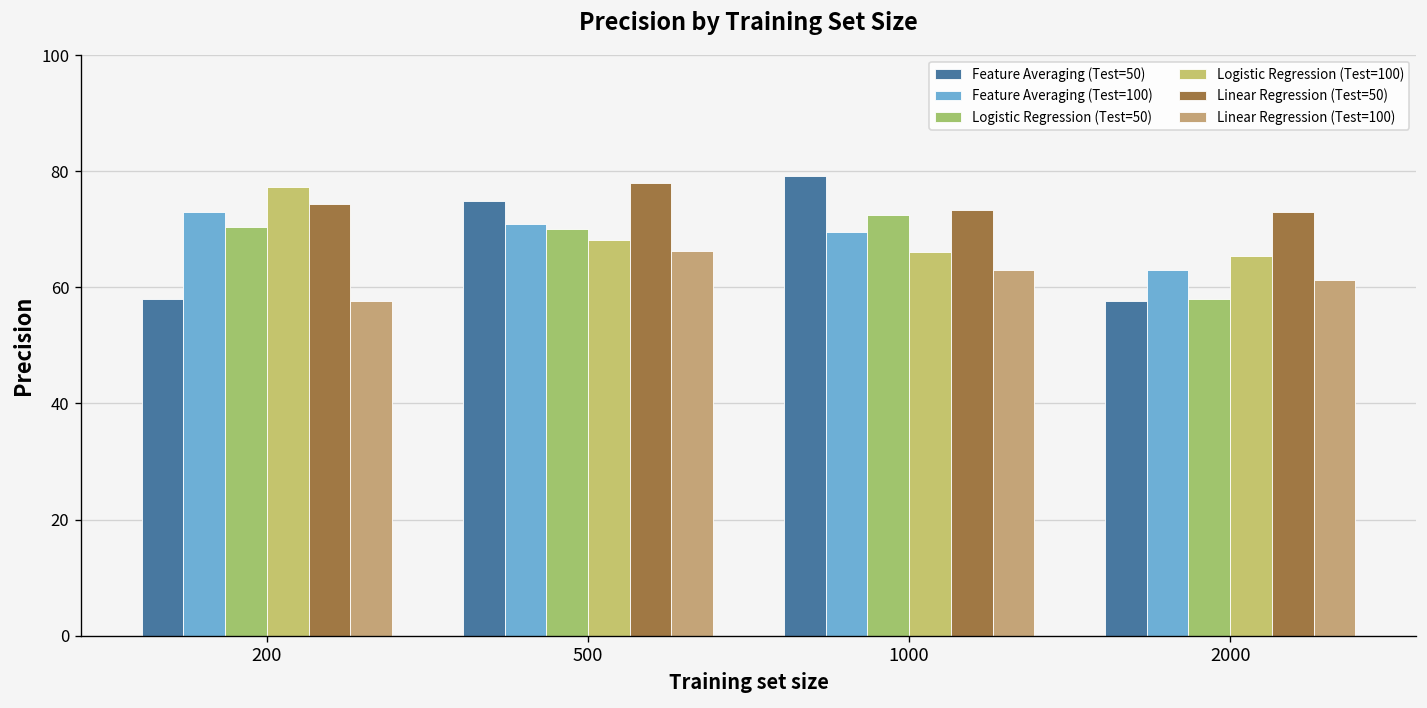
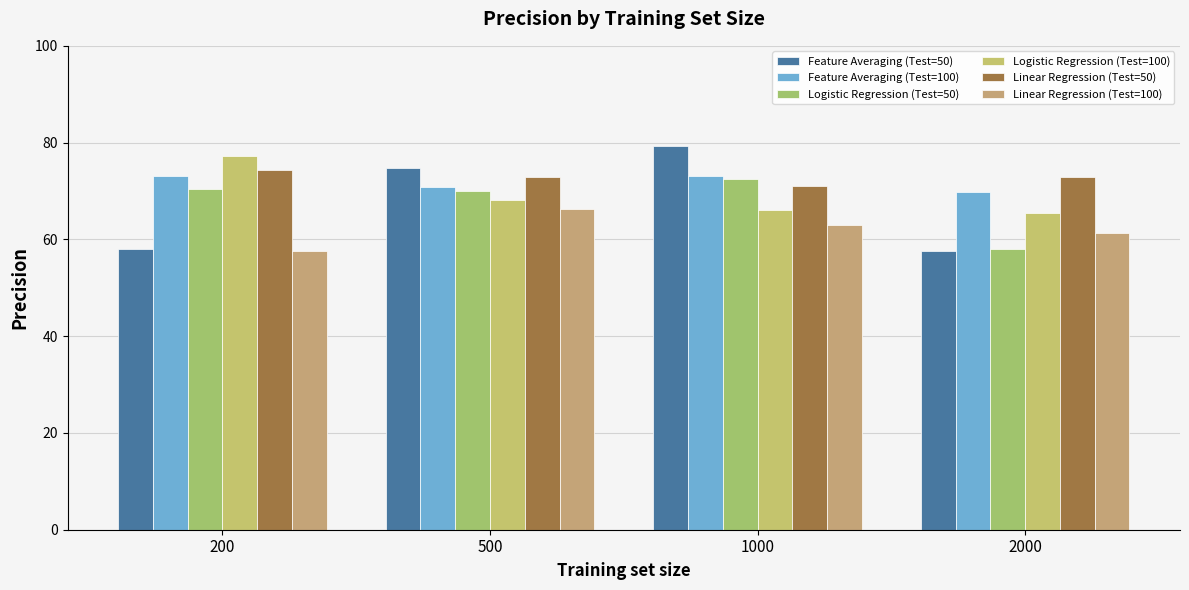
  {
    "Feature Averaging (Test=50)": {
      "200": 58,
      "500": 75,
      "1000": 79,
      "2000": 58
    },
    "Feature Averaging (Test=100)": {
      "200": 73,
      "500": 71,
-     "1000": 70,
-     "2000": 63
+     "1000": 73,
+     "2000": 70
    },
    "Linear Regression (Test=50)": {
      "200": 74,
-     "500": 78,
-     "1000": 73,
+     "500": 73,
+     "1000": 71,
      "2000": 73
    }
  }
